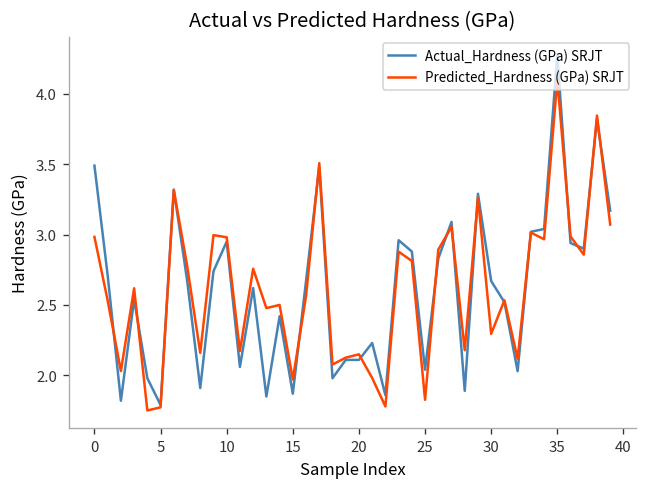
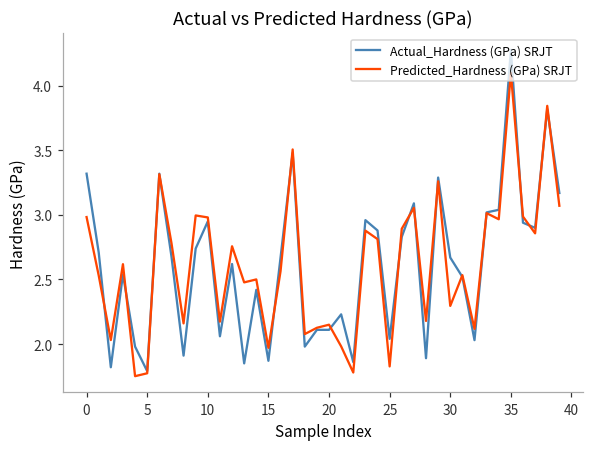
  {
    "Actual_Hardness (GPa) SRJT": {
-     "0": 3.49,
+     "0": 3.32,
      "10": 2.95,
      "15": 1.87,
      "20": 2.11,
      "25": 2.04,
      "30": 2.67
    },
    "Predicted_Hardness (GPa) SRJT": {
      "0": 2.98,
      "10": 2.98,
      "15": 1.97,
      "20": 2.15,
      "25": 1.83,
      "30": 2.30
    }
  }
